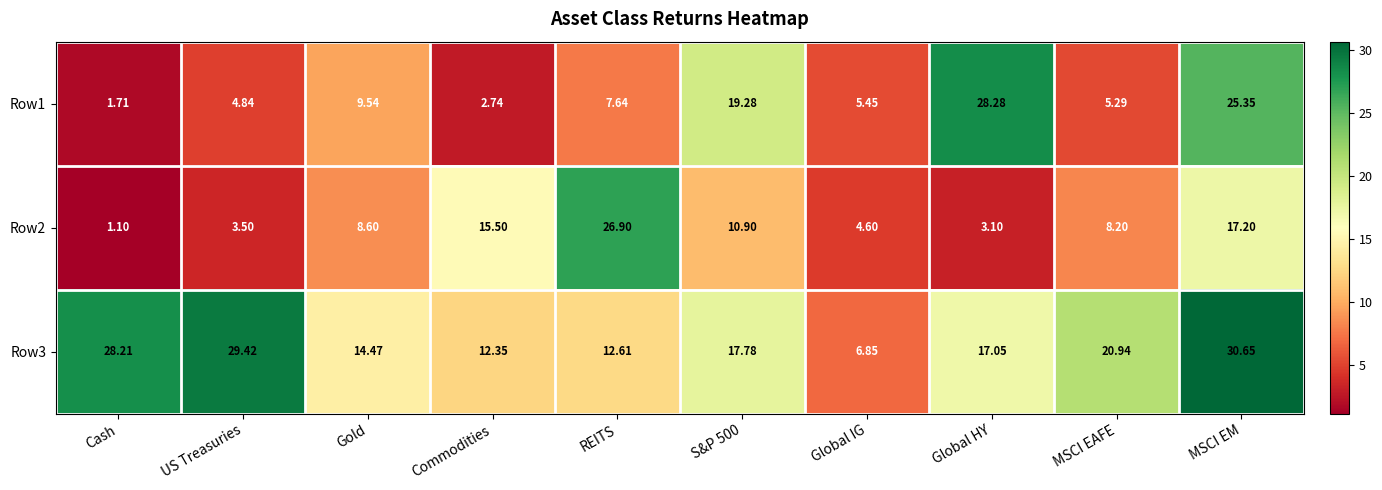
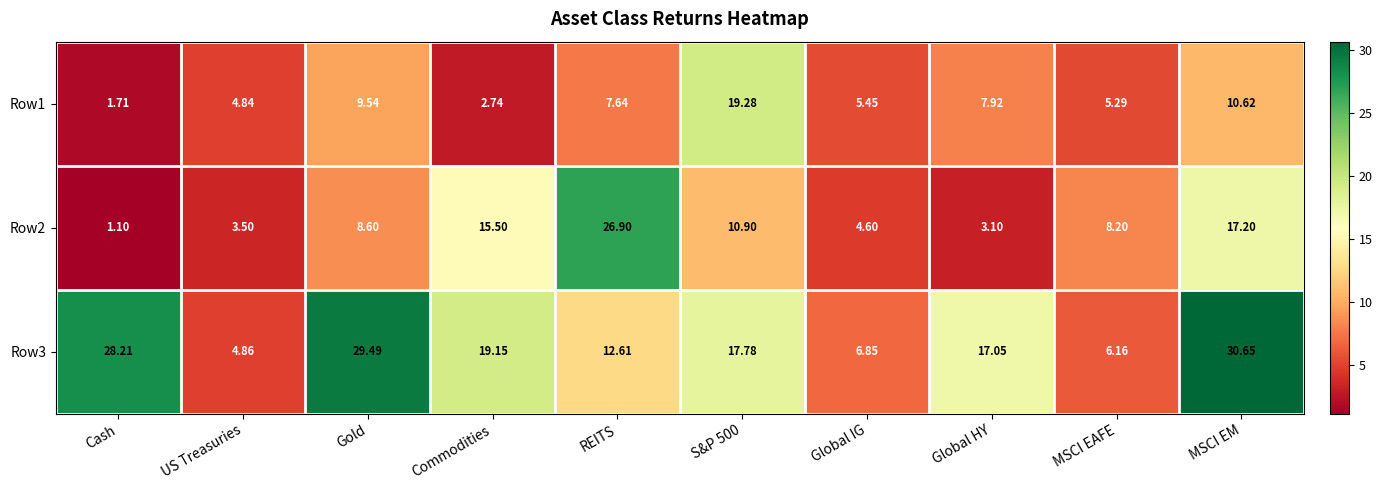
  {
    "Row1": {
      "Cash": 1.71,
      "US Treasuries": 4.84,
      "Gold": 9.54,
      "Commodities": 2.74,
      "REITS": 7.64,
      "S&P 500": 19.28,
      "Global IG": 5.45,
-     "Global HY": 28.28,
+     "Global HY": 7.92,
      "MSCI EAFE": 5.29,
-     "MSCI EM": 25.35
+     "MSCI EM": 10.62
    },
    "Row2": {
      "Cash": 1.10,
      "US Treasuries": 3.50,
      "Gold": 8.60,
      "Commodities": 15.50,
      "REITS": 26.90,
      "S&P 500": 10.90,
      "Global IG": 4.60,
      "Global HY": 3.10,
      "MSCI EAFE": 8.20,
      "MSCI EM": 17.20
    },
    "Row3": {
      "Cash": 28.21,
-     "US Treasuries": 29.42,
-     "Gold": 14.47,
-     "Commodities": 12.35,
+     "US Treasuries": 4.86,
+     "Gold": 29.49,
+     "Commodities": 19.15,
      "REITS": 12.61,
      "S&P 500": 17.78,
      "Global IG": 6.85,
      "Global HY": 17.05,
-     "MSCI EAFE": 20.94,
+     "MSCI EAFE": 6.16,
      "MSCI EM": 30.65
    }
  }
